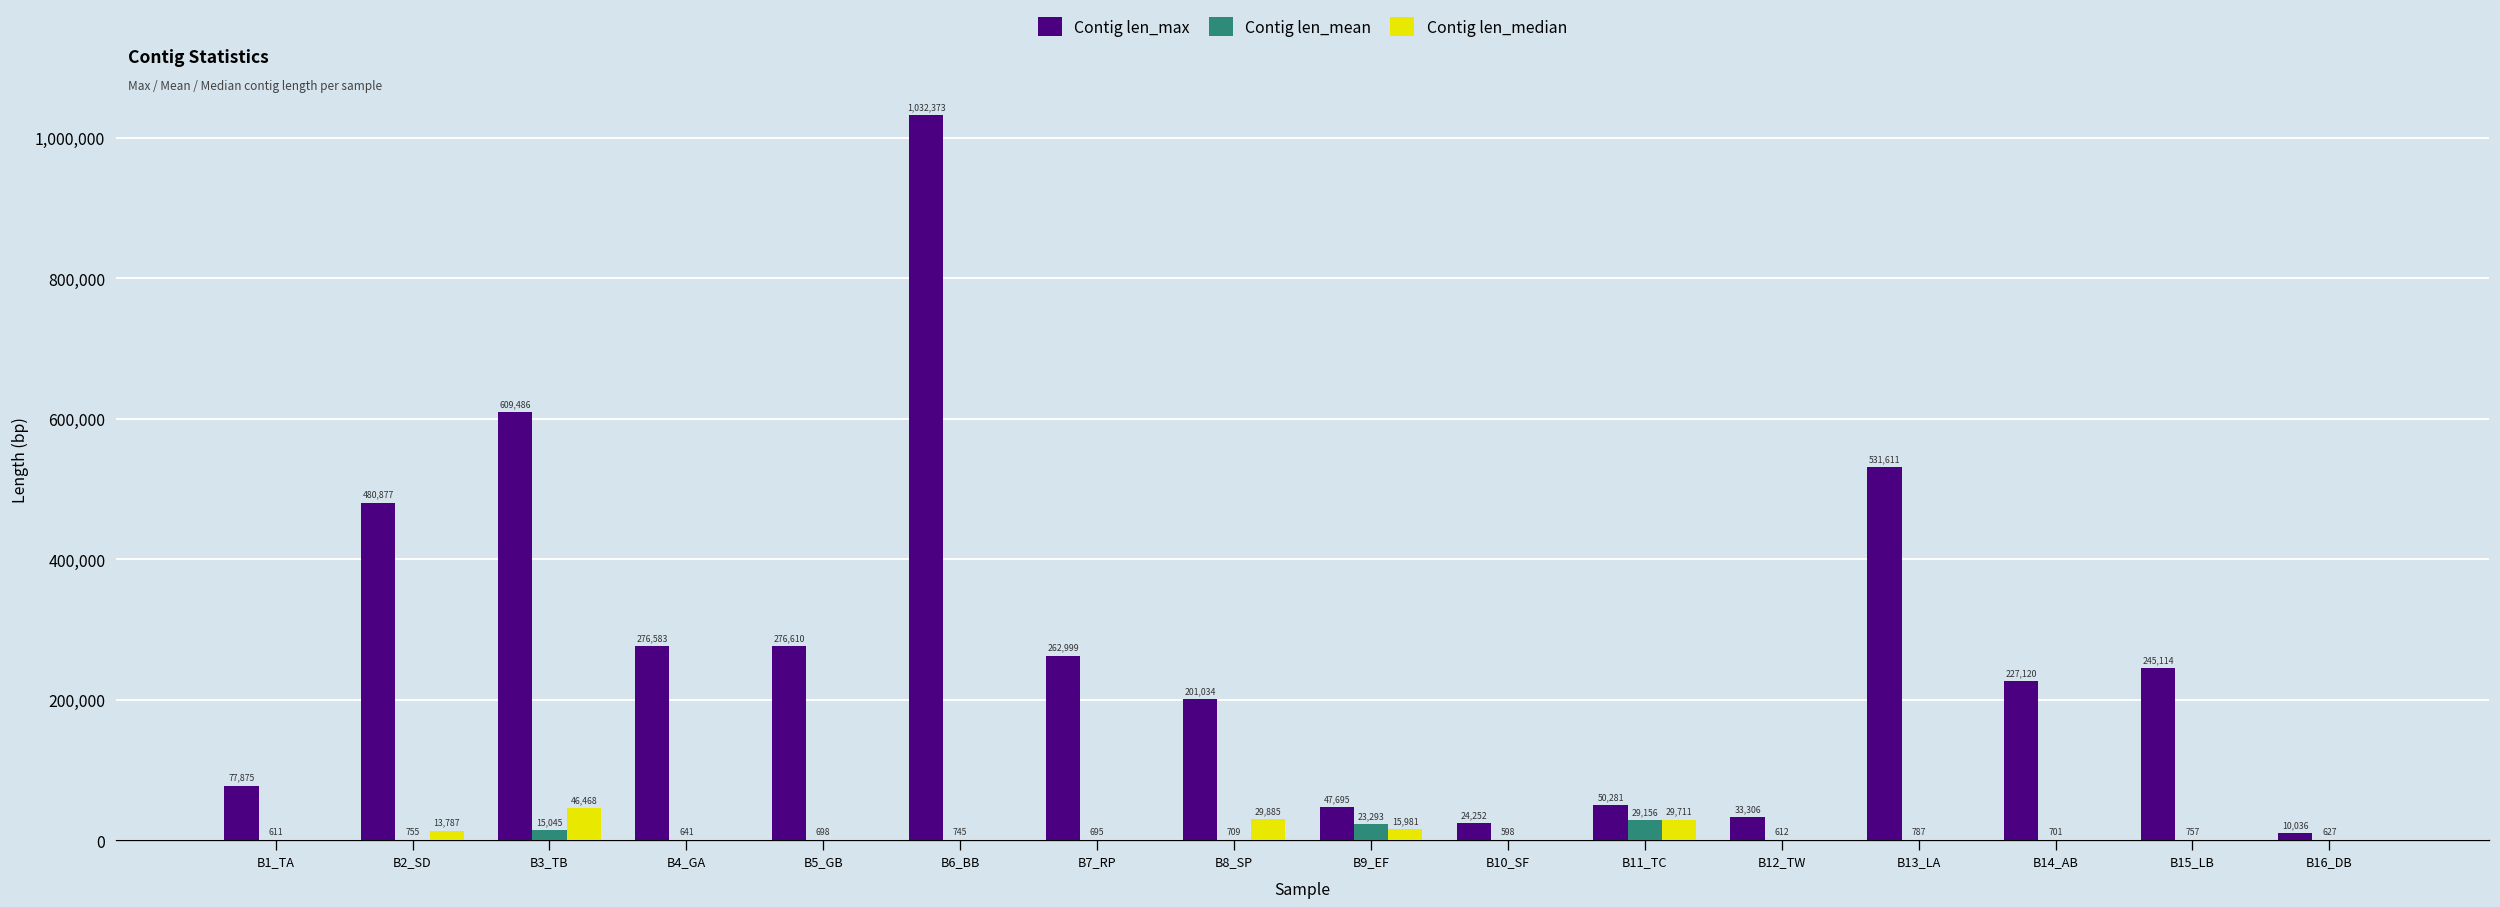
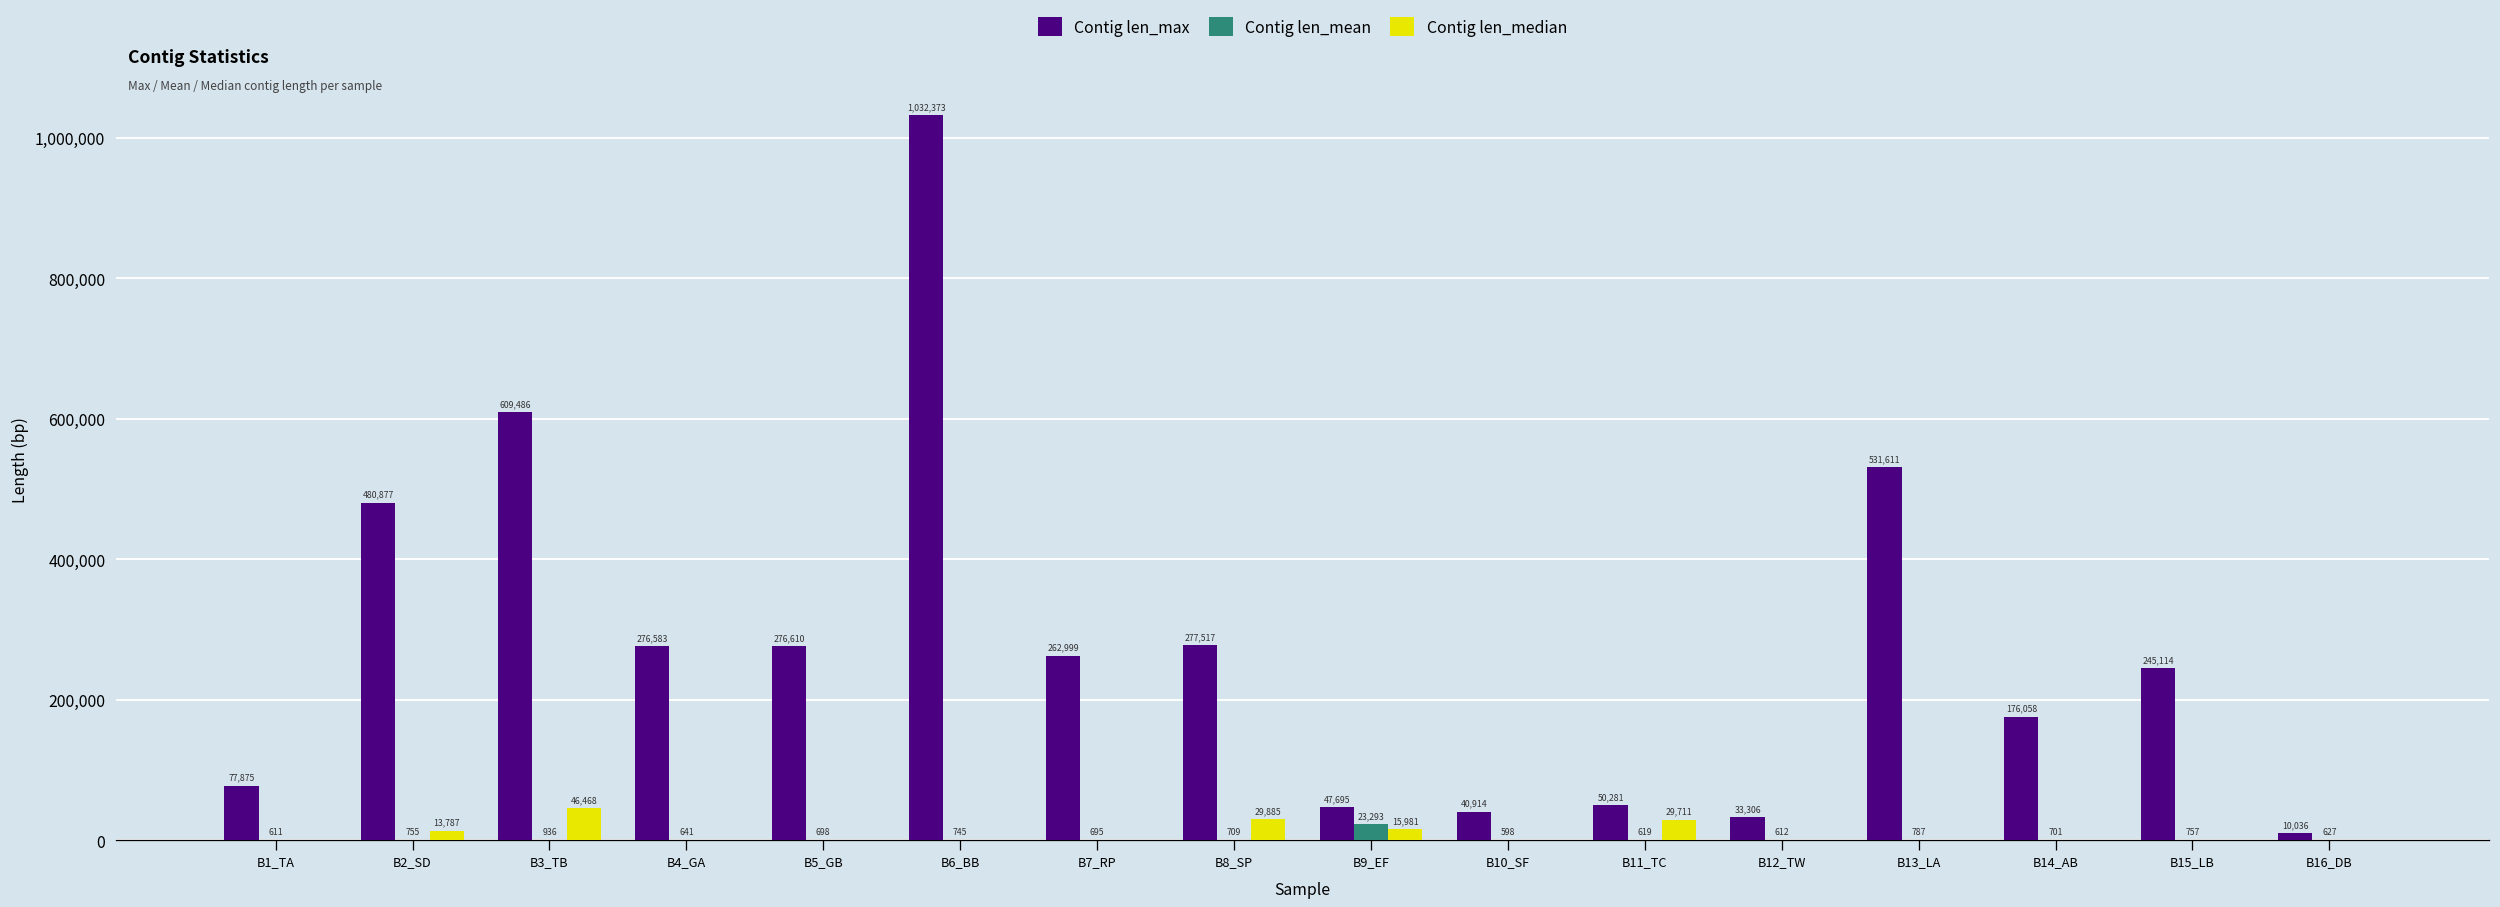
  {
    "Contig len_max": {
      "B1_TA": "77,875",
      "B2_SD": "480,877",
      "B3_TB": "609,486",
      "B4_GA": "276,583",
      "B5_GB": "276,610",
      "B6_BB": "1,032,373",
      "B7_RP": "262,999",
-     "B8_SP": "201,034",
+     "B8_SP": "277,517",
      "B9_EF": "47,695",
-     "B10_SF": "24,252",
+     "B10_SF": "40,914",
      "B11_TC": "50,281",
      "B12_TW": "33,306",
      "B13_LA": "531,611",
-     "B14_AB": "227,120",
+     "B14_AB": "176,058",
      "B15_LB": "245,114",
      "B16_DB": "10,036"
    },
    "Contig len_mean": {
      "B1_TA": "611",
      "B2_SD": "755",
-     "B3_TB": "15,045",
+     "B3_TB": "936",
      "B4_GA": "641",
      "B5_GB": "698",
      "B6_BB": "745",
      "B7_RP": "695",
      "B8_SP": "709",
      "B9_EF": "23,293",
      "B10_SF": "598",
-     "B11_TC": "29,156",
+     "B11_TC": "619",
      "B12_TW": "612",
      "B13_LA": "787",
      "B14_AB": "701",
      "B15_LB": "757",
      "B16_DB": "627"
    },
    "Contig len_median": {
      "B2_SD": "13,787",
      "B3_TB": "46,468",
      "B8_SP": "29,885",
      "B9_EF": "15,981",
      "B11_TC": "29,711"
    }
  }
